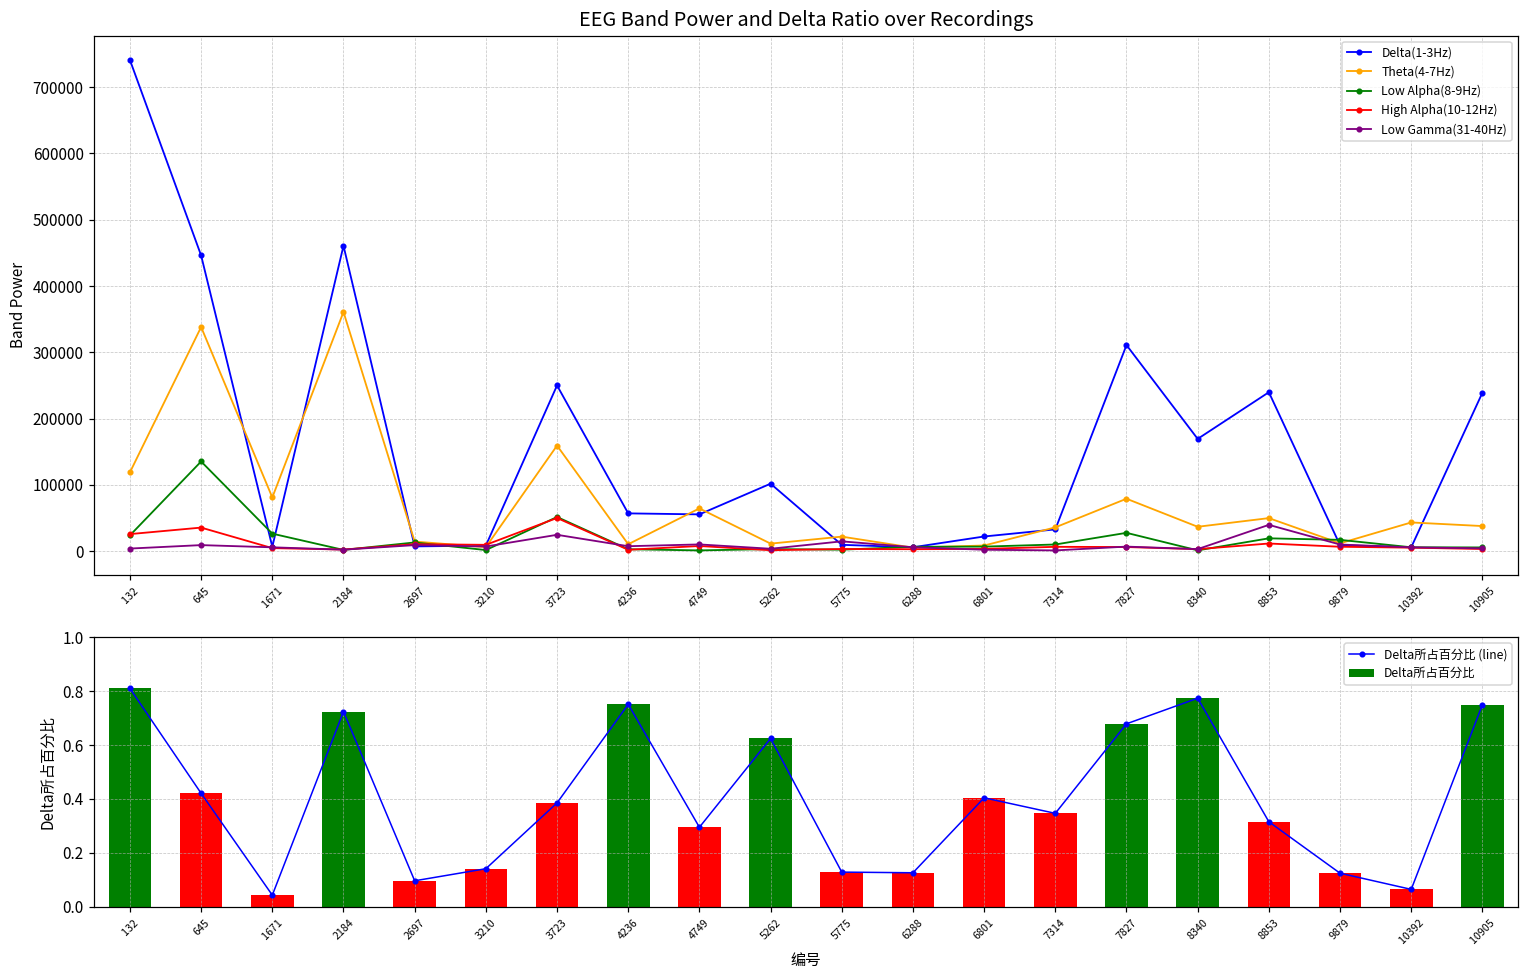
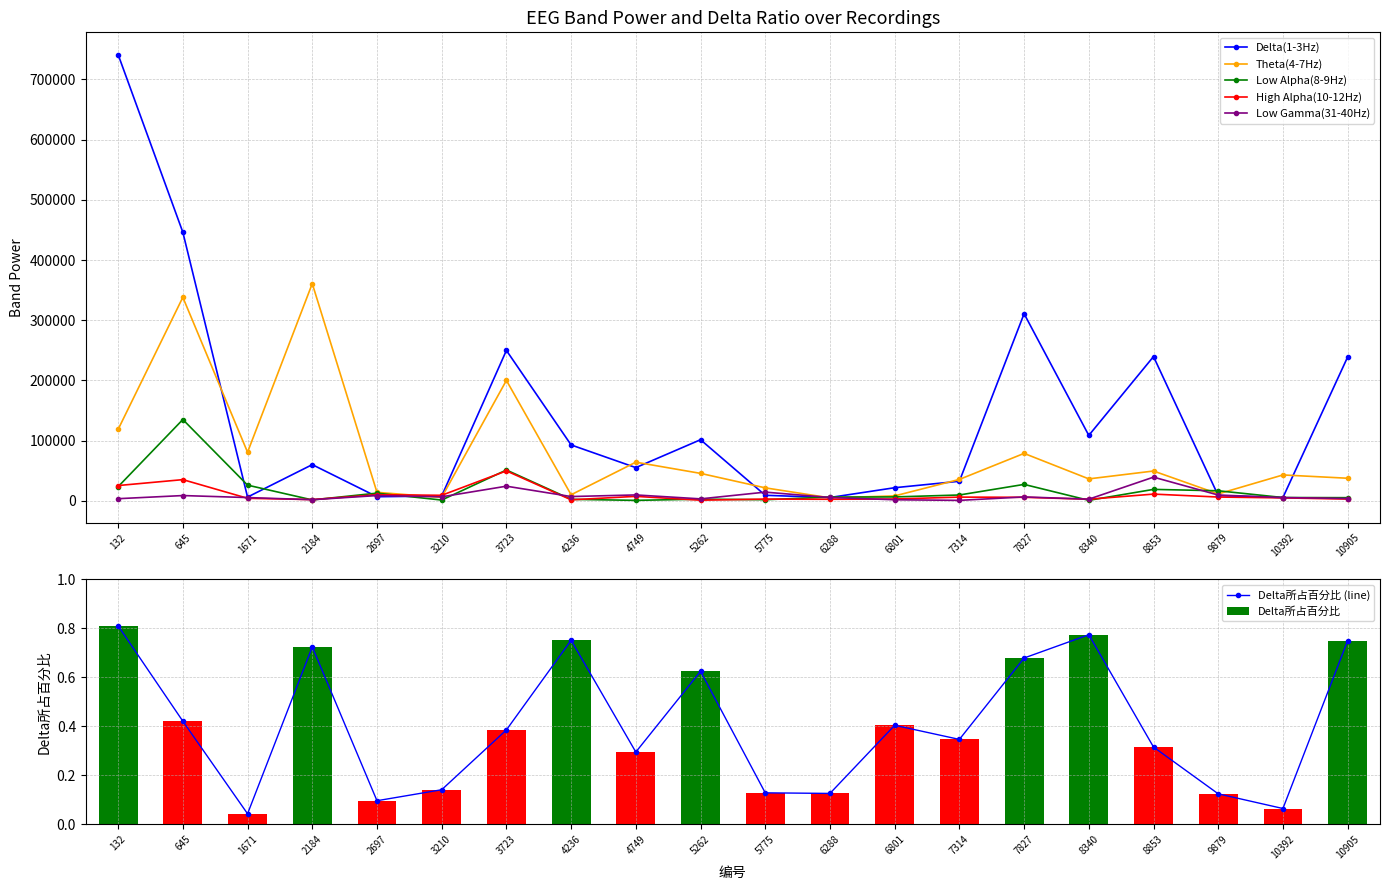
  {
    "EEG Band Power and Delta Ratio over Recordings": {
      "Delta(1-3Hz)": {
        "132": 740000,
        "645": 450000,
-       "2184": 460000,
+       "2184": 60000,
        "3723": 250000,
-       "4236": 60000,
+       "4236": 90000,
        "4749": 60000,
        "5262": 100000,
        "5775": 10000,
        "6801": 20000,
        "7827": 310000,
-       "8340": 170000,
+       "8340": 110000,
        "8853": 240000,
        "10905": 240000
      },
      "Theta(4-7Hz)": {
        "132": 120000,
        "645": 340000,
        "1671": 80000,
        "2184": 360000,
-       "3723": 160000,
+       "3723": 200000,
        "4749": 60000,
-       "5262": 10000,
+       "5262": 50000,
        "5775": 20000,
        "7827": 80000,
        "8340": 40000,
        "8853": 50000,
        "10392": 40000,
        "10905": 40000
      },
      "Low Alpha(8-9Hz)": {
        "645": 140000,
        "1671": 30000,
        "3210": 0,
        "4749": 0,
        "7827": 30000,
        "8853": 20000,
        "9879": 20000
      },
      "High Alpha(10-12Hz)": {
        "645": 40000,
        "8853": 10000
      },
      "Low Gamma(31-40Hz)": {
        "132": 0,
        "645": 10000,
        "3723": 20000,
        "5775": 10000,
        "7314": 0,
        "8853": 40000
      }
    }
  }
